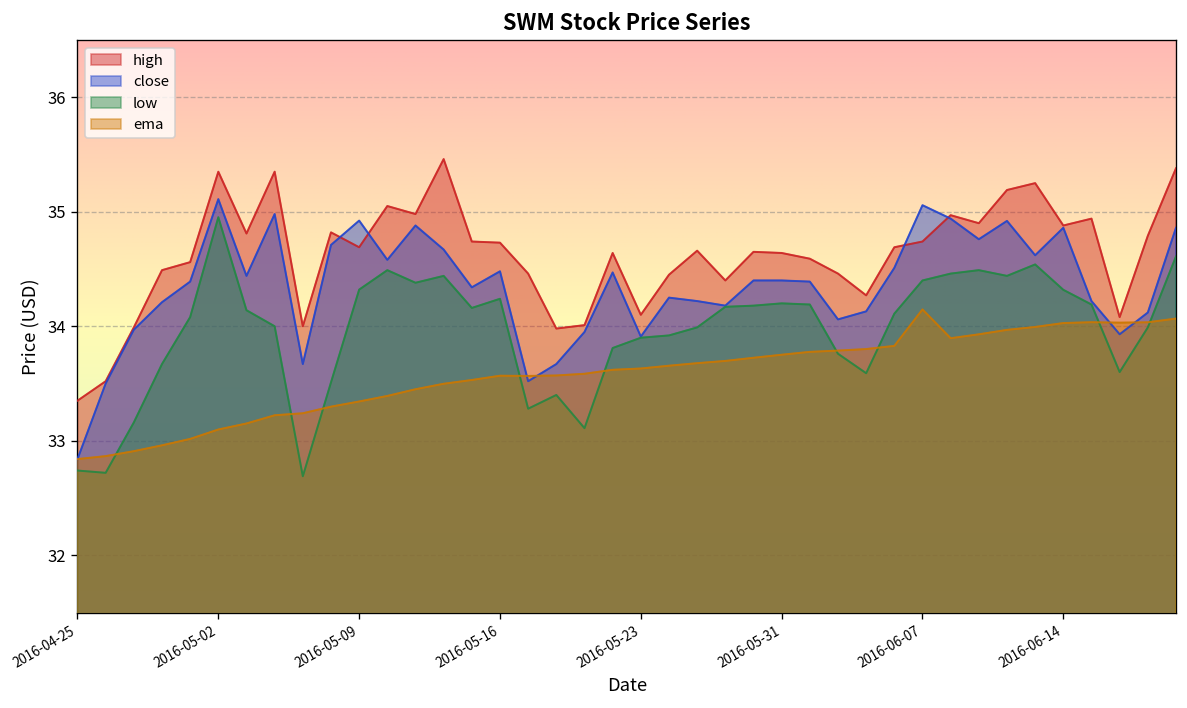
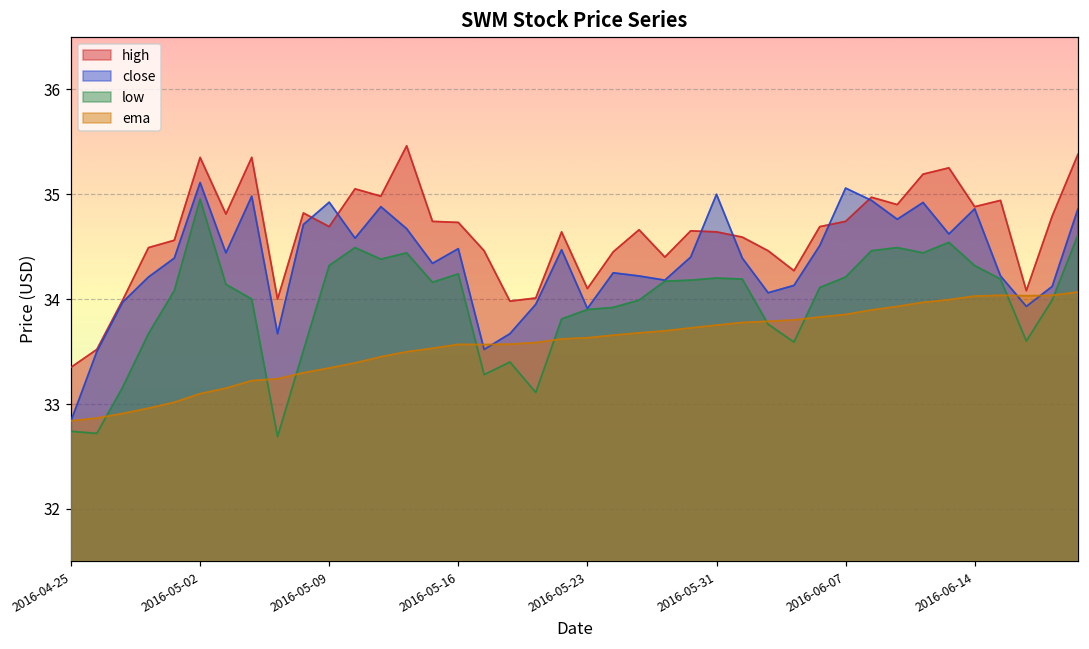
  {
    "high": {
      "2016-04-25": 33.3,
      "2016-05-02": 35.3,
      "2016-05-09": 34.7,
      "2016-05-16": 34.7,
      "2016-05-23": 34.1,
      "2016-05-31": 34.6,
      "2016-06-07": 34.7
    },
    "close": {
      "2016-05-02": 35.1,
      "2016-05-09": 34.9,
      "2016-05-16": 34.5,
-     "2016-05-31": 34.4,
+     "2016-05-31": 35.0,
      "2016-06-07": 35.1
    },
    "low": {
      "2016-04-25": 32.7,
      "2016-05-02": 35.0,
      "2016-05-09": 34.3,
      "2016-05-16": 34.2,
      "2016-05-31": 34.2,
-     "2016-06-07": 34.4,
+     "2016-06-07": 34.2,
      "2016-06-14": 34.3
    },
    "ema": {
      "2016-05-02": 33.1,
      "2016-05-09": 33.3,
      "2016-05-16": 33.6,
      "2016-05-23": 33.6,
      "2016-05-31": 33.8,
-     "2016-06-07": 34.1,
+     "2016-06-07": 33.9,
      "2016-06-14": 34.0
    }
  }
